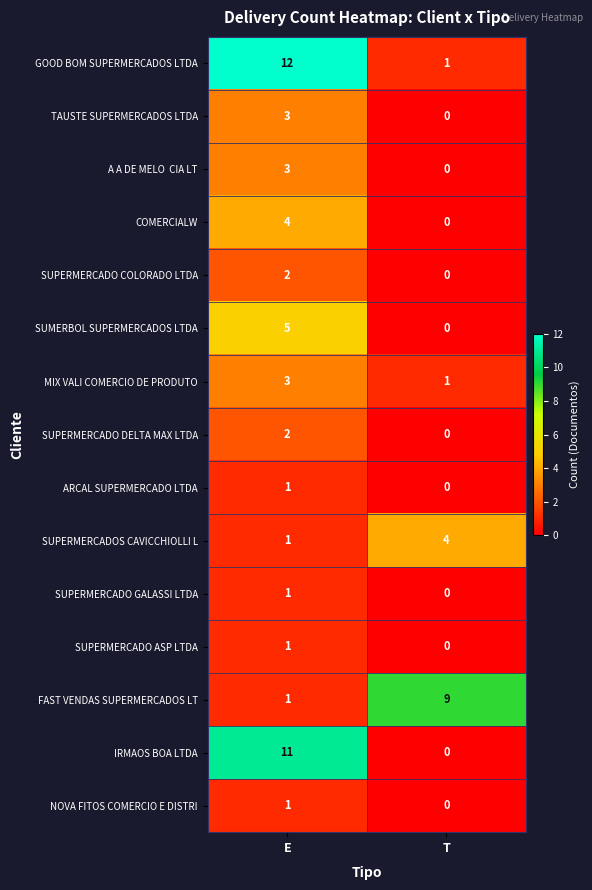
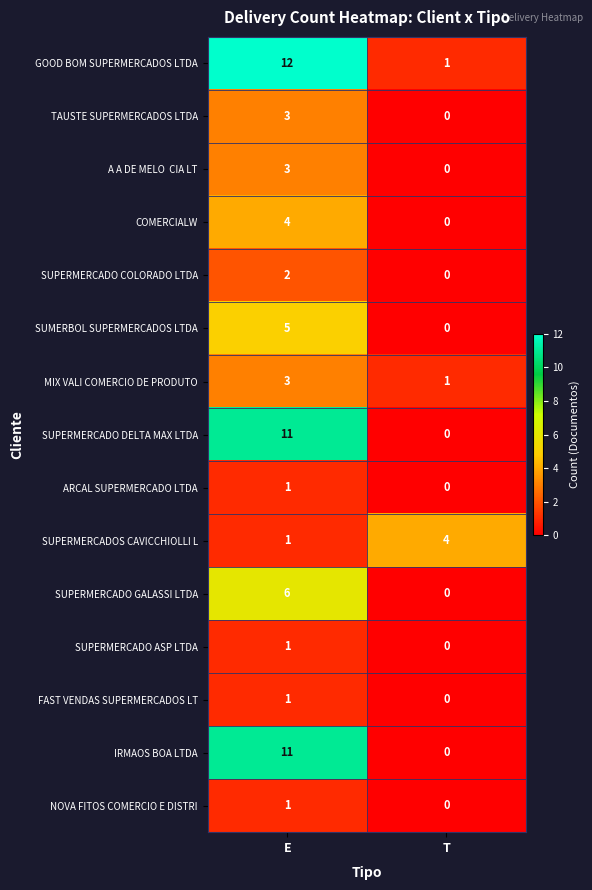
  {
    "GOOD BOM SUPERMERCADOS LTDA": {
      "E": 12,
      "T": 1
    },
    "TAUSTE SUPERMERCADOS LTDA": {
      "E": 3,
      "T": 0
    },
    "A A DE MELO CIA LT": {
      "E": 3,
      "T": 0
    },
    "COMERCIALW": {
      "E": 4,
      "T": 0
    },
    "SUPERMERCADO COLORADO LTDA": {
      "E": 2,
      "T": 0
    },
    "SUMERBOL SUPERMERCADOS LTDA": {
      "E": 5,
      "T": 0
    },
    "MIX VALI COMERCIO DE PRODUTO": {
      "E": 3,
      "T": 1
    },
    "SUPERMERCADO DELTA MAX LTDA": {
-     "E": 2,
+     "E": 11,
      "T": 0
    },
    "ARCAL SUPERMERCADO LTDA": {
      "E": 1,
      "T": 0
    },
    "SUPERMERCADOS CAVICCHIOLLI L": {
      "E": 1,
      "T": 4
    },
    "SUPERMERCADO GALASSI LTDA": {
-     "E": 1,
+     "E": 6,
      "T": 0
    },
    "SUPERMERCADO ASP LTDA": {
      "E": 1,
      "T": 0
    },
    "FAST VENDAS SUPERMERCADOS LT": {
      "E": 1,
-     "T": 9
+     "T": 0
    },
    "IRMAOS BOA LTDA": {
      "E": 11,
      "T": 0
    },
    "NOVA FITOS COMERCIO E DISTRI": {
      "E": 1,
      "T": 0
    }
  }
